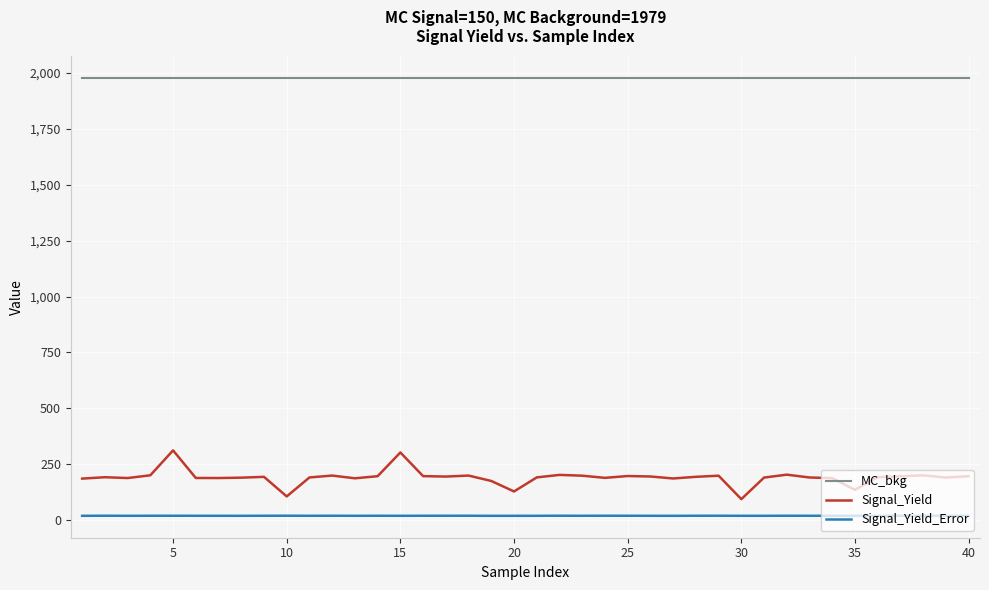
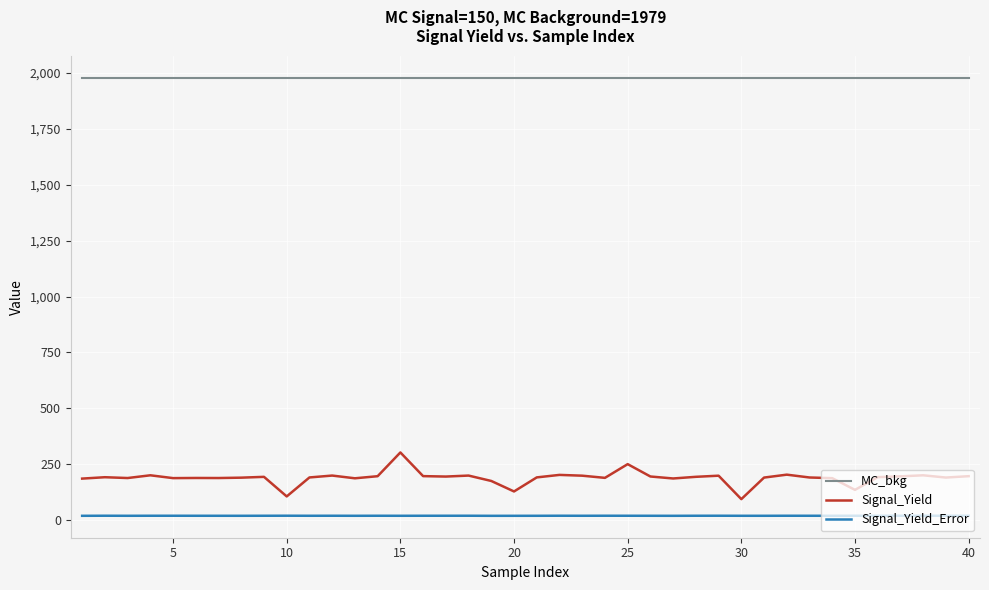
  {
    "MC_bkg": {
      "5": "1,980",
      "10": "1,980",
      "15": "1,980",
      "20": "1,980",
      "25": "1,980",
      "30": "1,980",
      "35": "1,980",
      "40": "1,980"
    },
    "Signal_Yield": {
-     "5": "310",
+     "5": "190",
      "10": "110",
      "15": "300",
      "20": "130",
-     "25": "200",
+     "25": "250",
      "30": "90"
    },
    "Signal_Yield_Error": {
      "5": "20",
      "10": "20",
      "15": "20",
      "20": "20",
      "25": "20",
      "30": "20"
    }
  }
